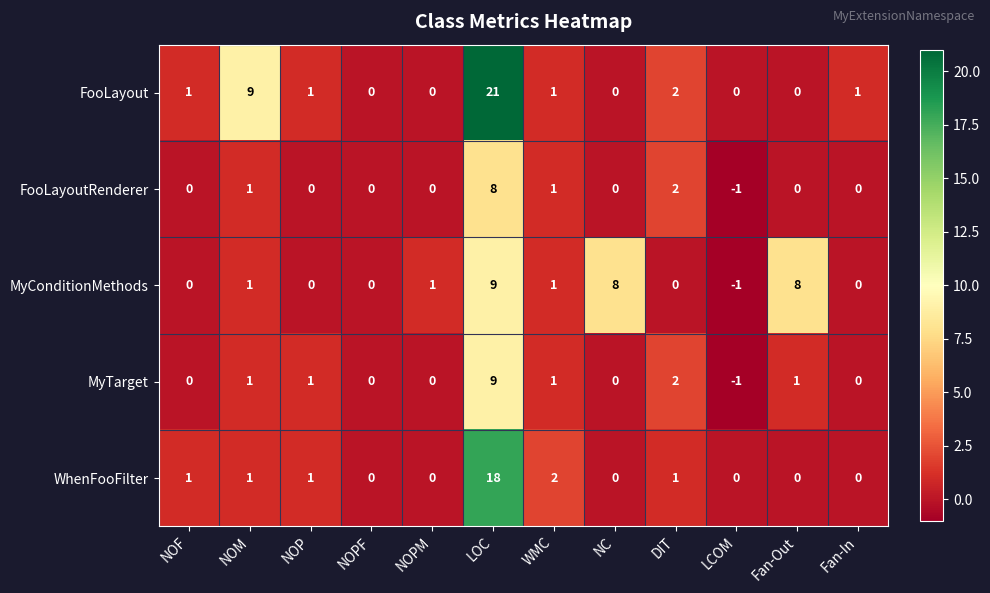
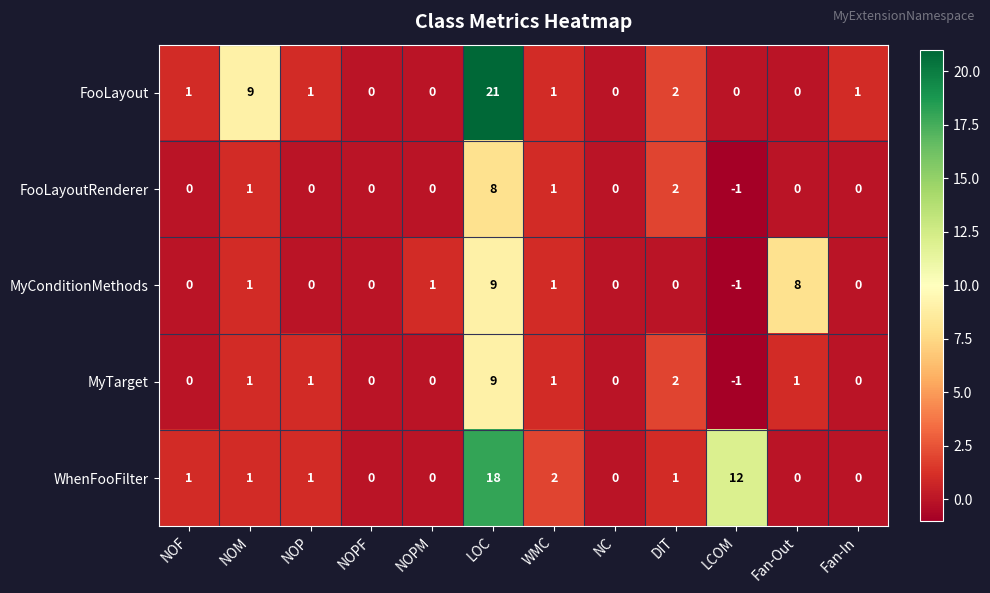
  {
    "FooLayout": {
      "NOF": 1,
      "NOM": 9,
      "NOP": 1,
      "NOPF": 0,
      "NOPM": 0,
      "LOC": 21,
      "WMC": 1,
      "NC": 0,
      "DIT": 2,
      "LCOM": 0,
      "Fan-Out": 0,
      "Fan-In": 1
    },
    "FooLayoutRenderer": {
      "NOF": 0,
      "NOM": 1,
      "NOP": 0,
      "NOPF": 0,
      "NOPM": 0,
      "LOC": 8,
      "WMC": 1,
      "NC": 0,
      "DIT": 2,
      "LCOM": -1,
      "Fan-Out": 0,
      "Fan-In": 0
    },
    "MyConditionMethods": {
      "NOF": 0,
      "NOM": 1,
      "NOP": 0,
      "NOPF": 0,
      "NOPM": 1,
      "LOC": 9,
      "WMC": 1,
-     "NC": 8,
+     "NC": 0,
      "DIT": 0,
      "LCOM": -1,
      "Fan-Out": 8,
      "Fan-In": 0
    },
    "MyTarget": {
      "NOF": 0,
      "NOM": 1,
      "NOP": 1,
      "NOPF": 0,
      "NOPM": 0,
      "LOC": 9,
      "WMC": 1,
      "NC": 0,
      "DIT": 2,
      "LCOM": -1,
      "Fan-Out": 1,
      "Fan-In": 0
    },
    "WhenFooFilter": {
      "NOF": 1,
      "NOM": 1,
      "NOP": 1,
      "NOPF": 0,
      "NOPM": 0,
      "LOC": 18,
      "WMC": 2,
      "NC": 0,
      "DIT": 1,
-     "LCOM": 0,
+     "LCOM": 12,
      "Fan-Out": 0,
      "Fan-In": 0
    }
  }
